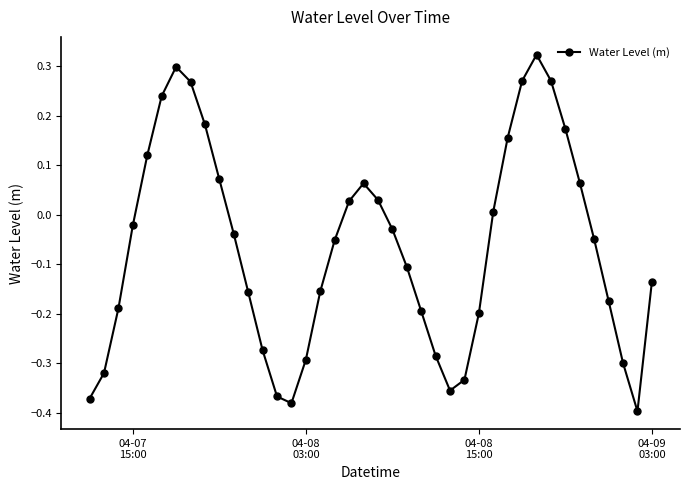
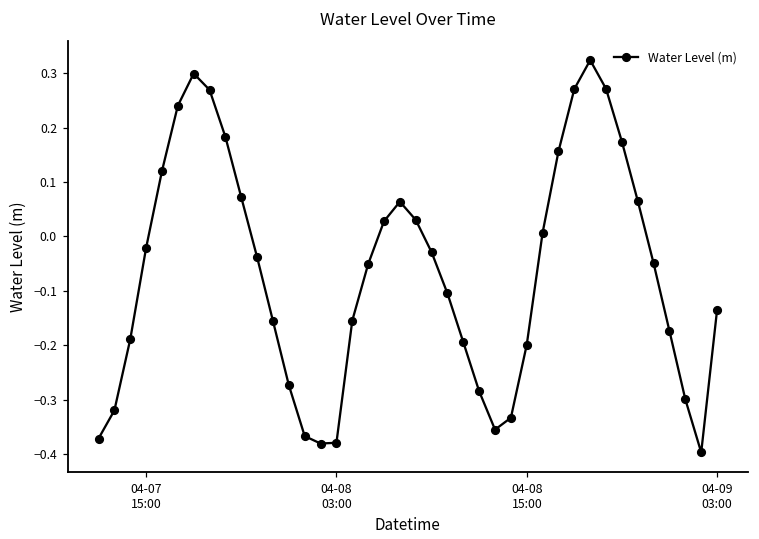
  {
    "04-07 15:00": -0.02,
-   "04-08 03:00": -0.29,
+   "04-08 03:00": -0.38,
    "04-08 15:00": -0.20,
    "04-09 03:00": -0.14
  }
